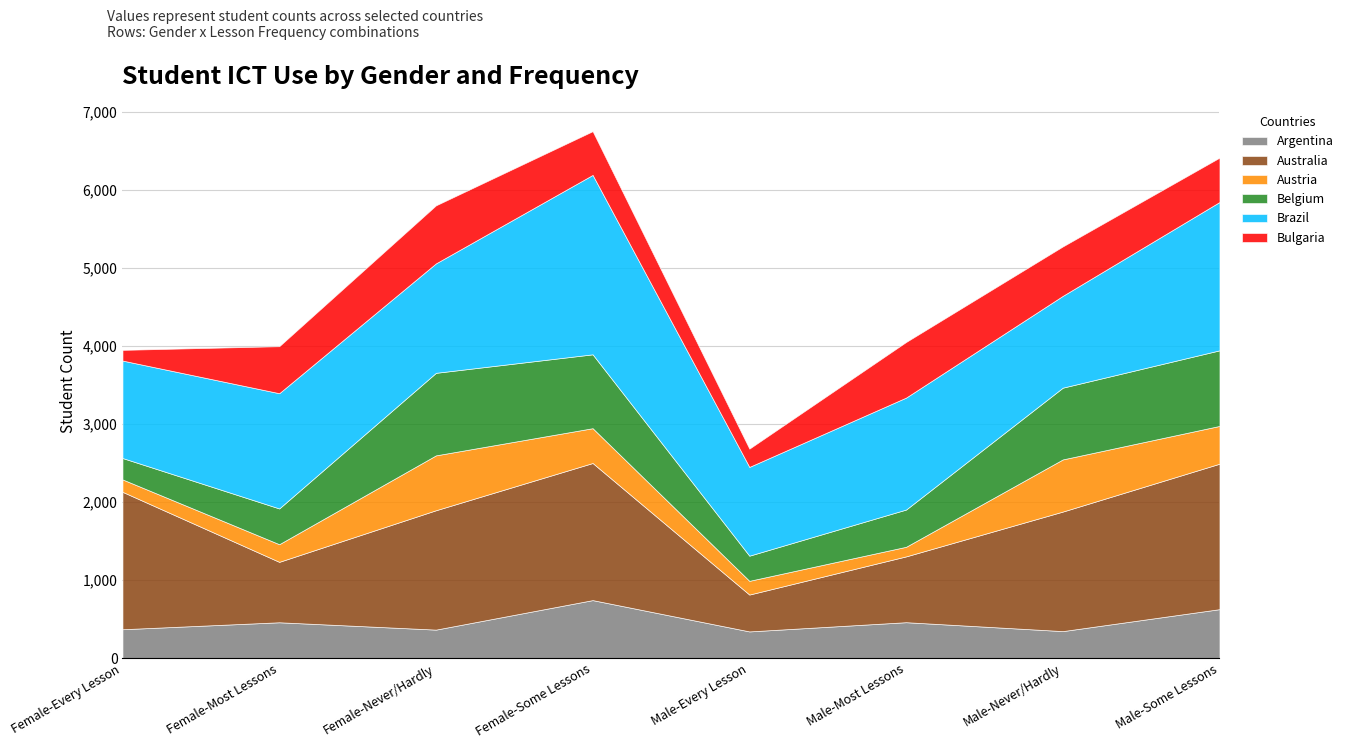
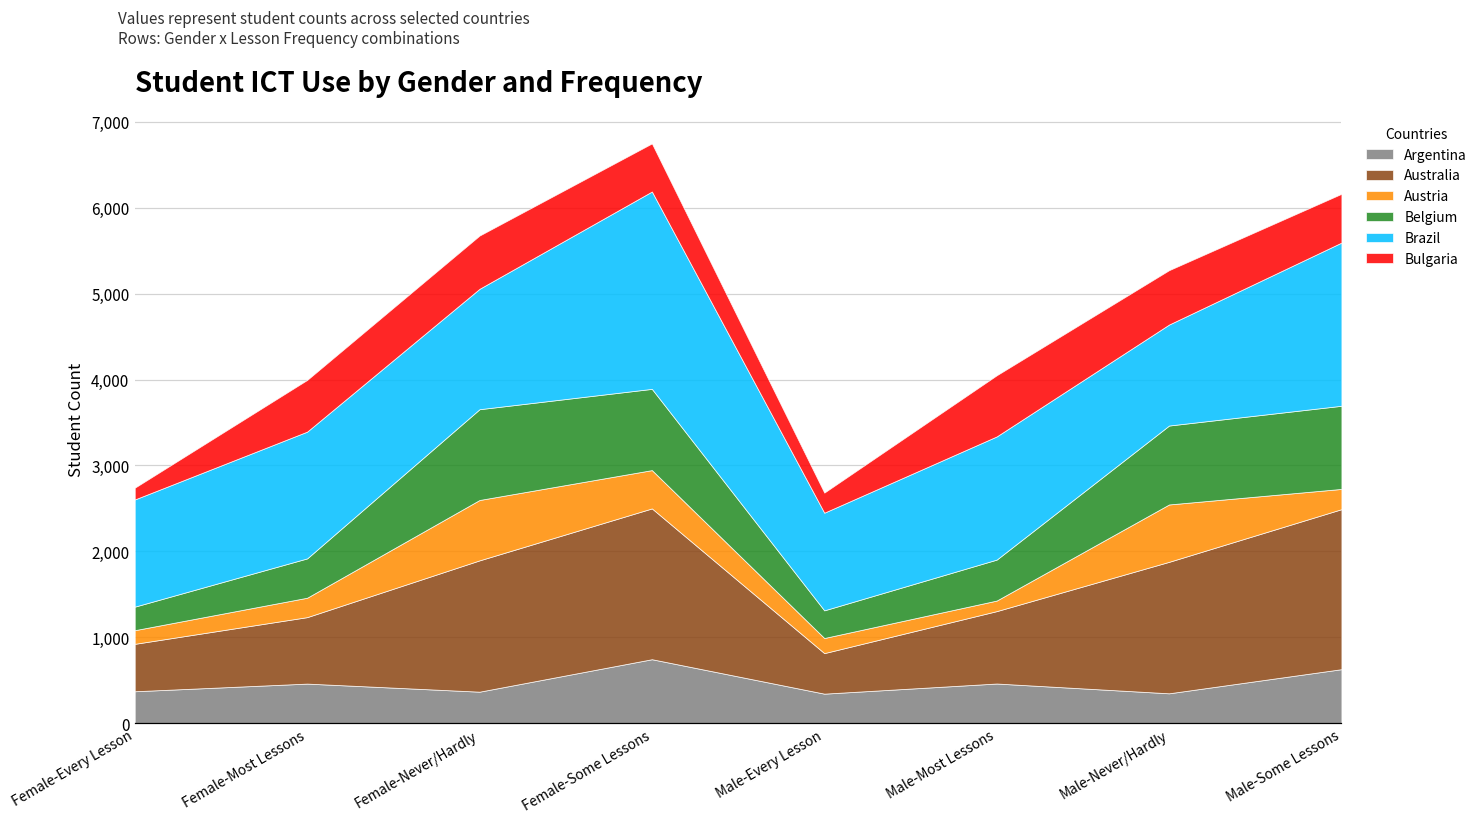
  {
    "Argentina": {
      "Female-Every Lesson": "400",
      "Female-Most Lessons": "500",
      "Female-Never/Hardly": "400",
      "Female-Some Lessons": "700",
      "Male-Every Lesson": "300",
      "Male-Most Lessons": "500",
      "Male-Never/Hardly": "300",
      "Male-Some Lessons": "600"
    },
    "Australia": {
-     "Female-Every Lesson": "1,800",
+     "Female-Every Lesson": "600",
      "Female-Most Lessons": "800",
      "Female-Never/Hardly": "1,500",
      "Female-Some Lessons": "1,800",
      "Male-Every Lesson": "500",
      "Male-Most Lessons": "800",
      "Male-Never/Hardly": "1,500",
      "Male-Some Lessons": "1,900"
    },
    "Austria": {
      "Female-Every Lesson": "200",
      "Female-Most Lessons": "200",
      "Female-Never/Hardly": "700",
      "Female-Some Lessons": "400",
      "Male-Every Lesson": "200",
      "Male-Most Lessons": "100",
      "Male-Never/Hardly": "700",
-     "Male-Some Lessons": "500"
+     "Male-Some Lessons": "200"
    },
    "Belgium": {
      "Female-Every Lesson": "300",
      "Female-Most Lessons": "500",
      "Female-Never/Hardly": "1,100",
      "Female-Some Lessons": "900",
      "Male-Every Lesson": "300",
      "Male-Most Lessons": "500",
      "Male-Never/Hardly": "900",
      "Male-Some Lessons": "1,000"
    },
    "Brazil": {
      "Female-Every Lesson": "1,200",
      "Female-Most Lessons": "1,500",
      "Female-Never/Hardly": "1,400",
      "Female-Some Lessons": "2,300",
      "Male-Every Lesson": "1,100",
      "Male-Most Lessons": "1,400",
      "Male-Never/Hardly": "1,200",
      "Male-Some Lessons": "1,900"
    },
    "Bulgaria": {
      "Female-Every Lesson": "100",
      "Female-Most Lessons": "600",
-     "Female-Never/Hardly": "700",
+     "Female-Never/Hardly": "600",
      "Female-Some Lessons": "600",
      "Male-Every Lesson": "200",
      "Male-Most Lessons": "700",
      "Male-Never/Hardly": "600",
      "Male-Some Lessons": "600"
    }
  }
